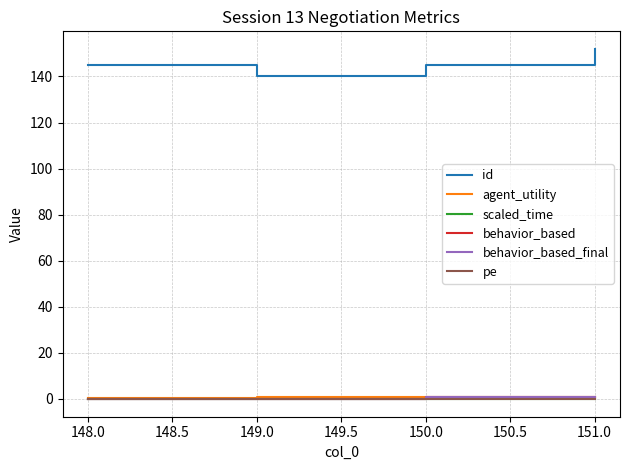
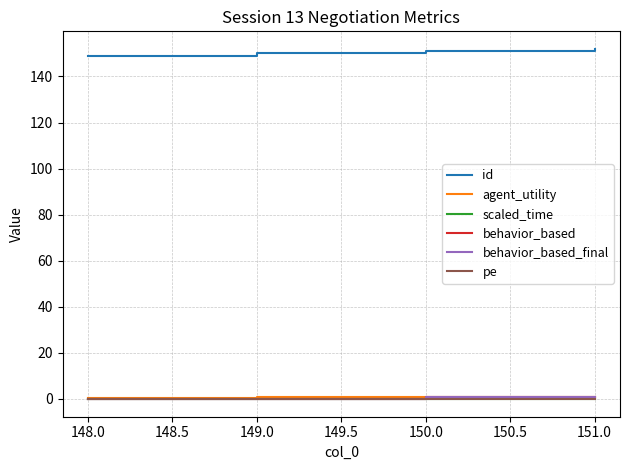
  {
    "id": {
-     "148.0": 145,
-     "149.0": 140,
-     "150.0": 145,
+     "148.0": 149,
+     "149.0": 150,
+     "150.0": 151,
      "151.0": 152
    }
  }
